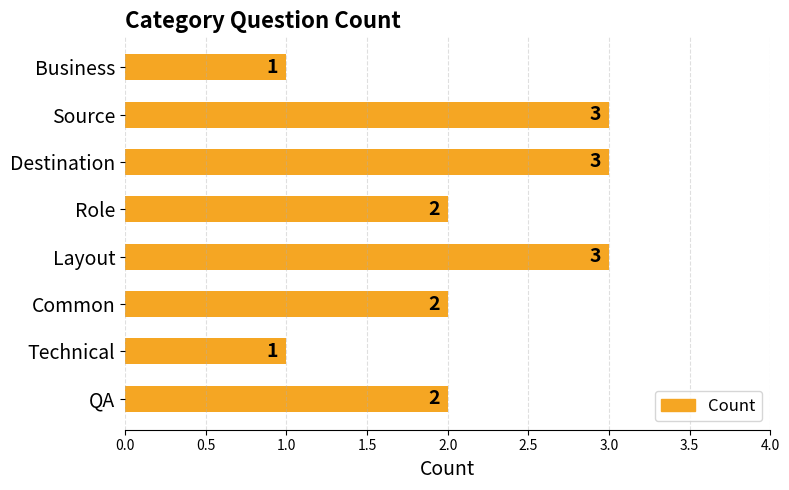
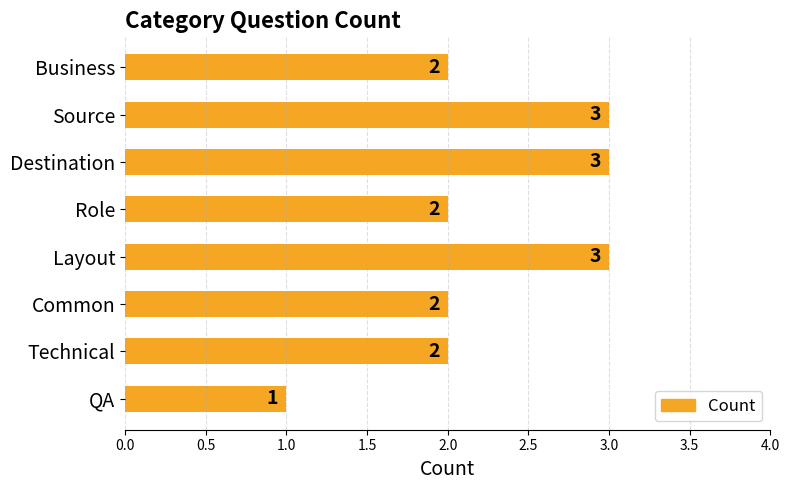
  {
-   "Business": 1,
+   "Business": 2,
    "Source": 3,
    "Destination": 3,
    "Role": 2,
    "Layout": 3,
    "Common": 2,
-   "Technical": 1,
-   "QA": 2
+   "Technical": 2,
+   "QA": 1
  }
